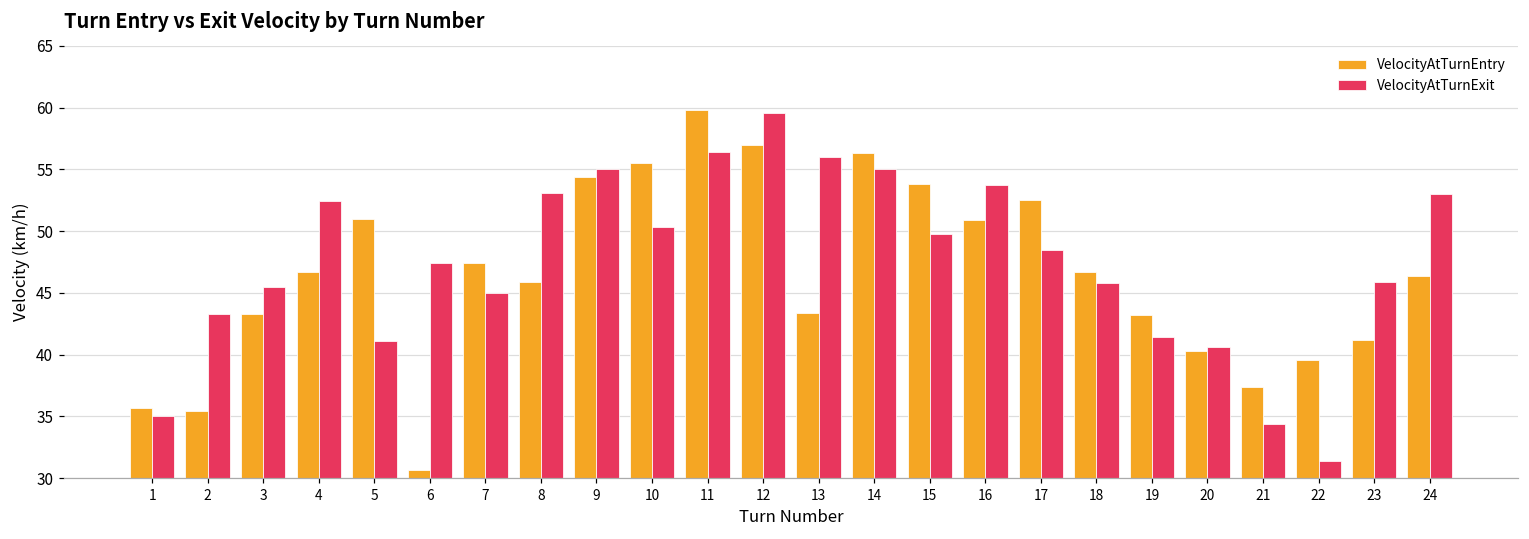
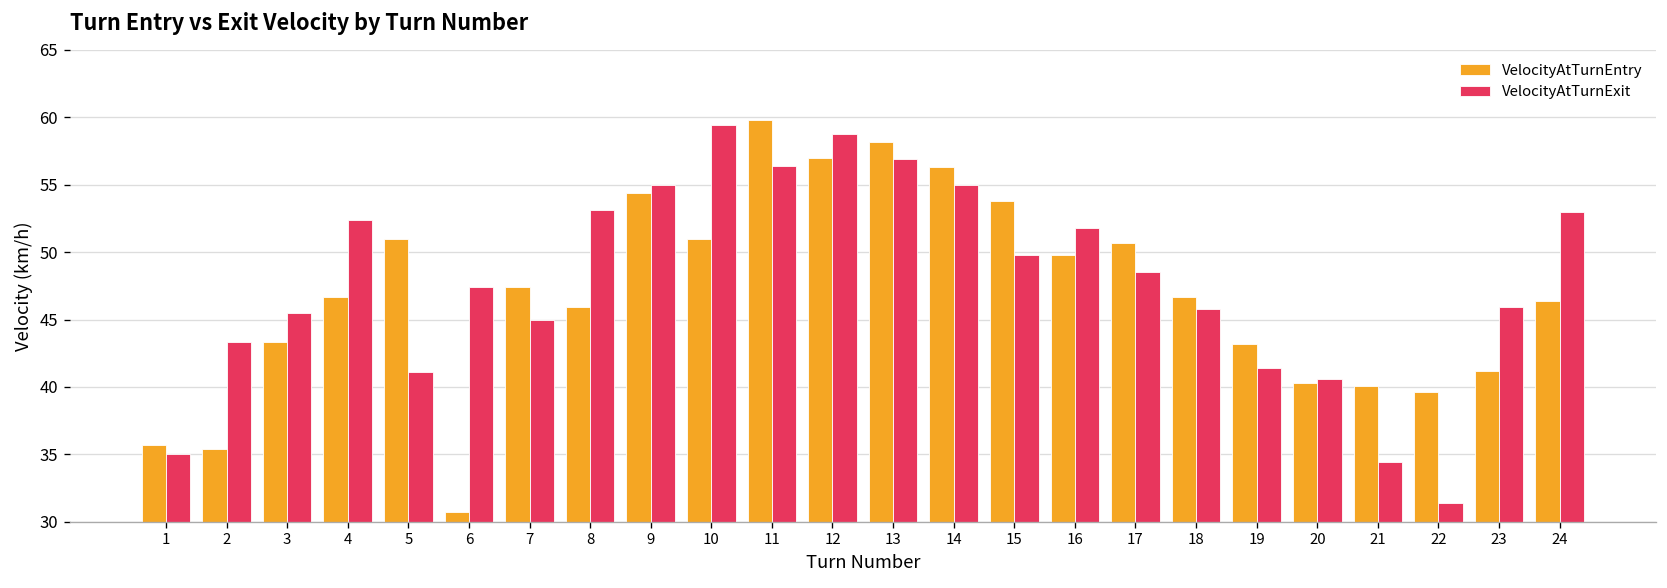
  {
    "VelocityAtTurnEntry": {
      "1": 35.7,
      "2": 35.4,
      "3": 43.3,
      "4": 46.7,
      "5": 51.0,
      "6": 30.7,
      "7": 47.4,
      "8": 45.9,
      "9": 54.4,
-     "10": 55.5,
+     "10": 51.0,
      "11": 59.8,
      "12": 57.0,
-     "13": 43.4,
+     "13": 58.2,
      "14": 56.3,
      "15": 53.8,
-     "16": 50.9,
-     "17": 52.5,
+     "16": 49.8,
+     "17": 50.7,
      "18": 46.7,
      "19": 43.2,
      "20": 40.3,
-     "21": 37.4,
+     "21": 40.1,
      "22": 39.6,
      "23": 41.2,
      "24": 46.4
    },
    "VelocityAtTurnExit": {
      "1": 35.0,
      "2": 43.3,
      "3": 45.5,
      "4": 52.4,
      "5": 41.1,
      "6": 47.4,
      "7": 45.0,
      "8": 53.1,
      "9": 55.0,
-     "10": 50.3,
+     "10": 59.4,
      "11": 56.4,
-     "12": 59.6,
-     "13": 56.0,
+     "12": 58.8,
+     "13": 56.9,
      "14": 55.0,
      "15": 49.8,
-     "16": 53.7,
+     "16": 51.8,
      "17": 48.5,
      "18": 45.8,
      "19": 41.4,
      "20": 40.6,
      "21": 34.4,
      "22": 31.4,
      "23": 45.9,
      "24": 53.0
    }
  }
